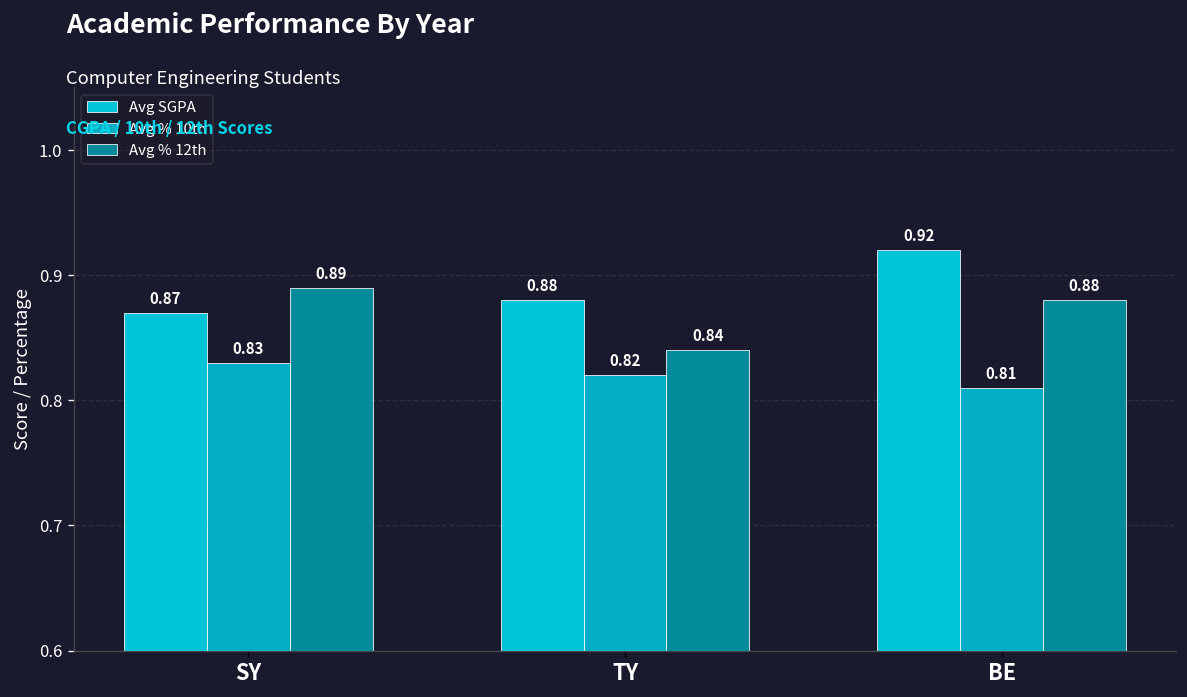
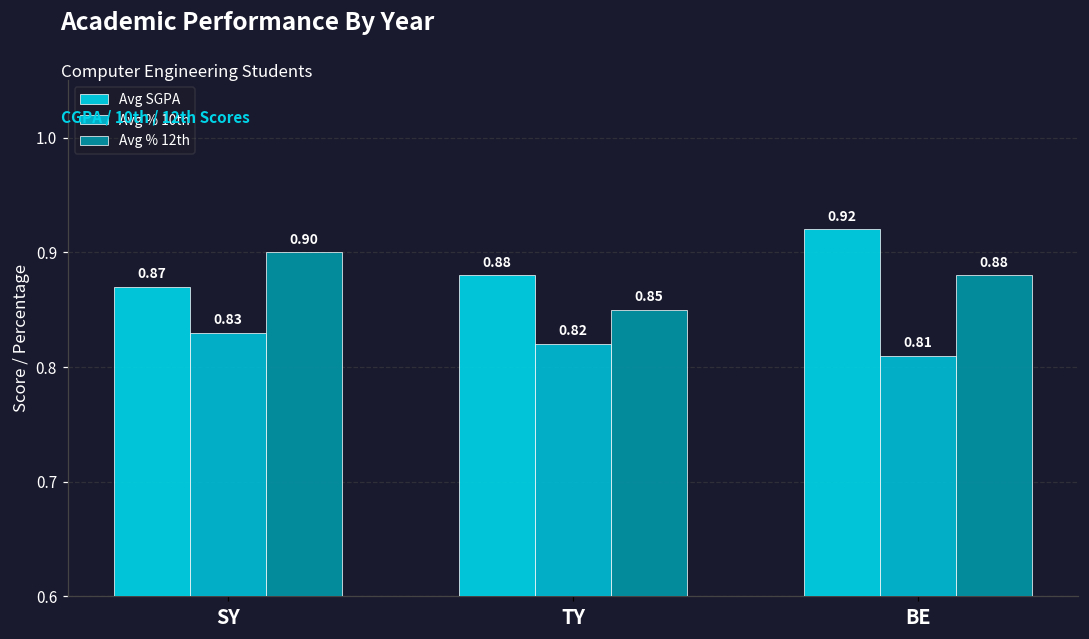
  {
    "Avg % 12th": {
-     "SY": 0.89,
-     "TY": 0.84,
+     "SY": 0.90,
+     "TY": 0.85,
      "BE": 0.88
    }
  }
